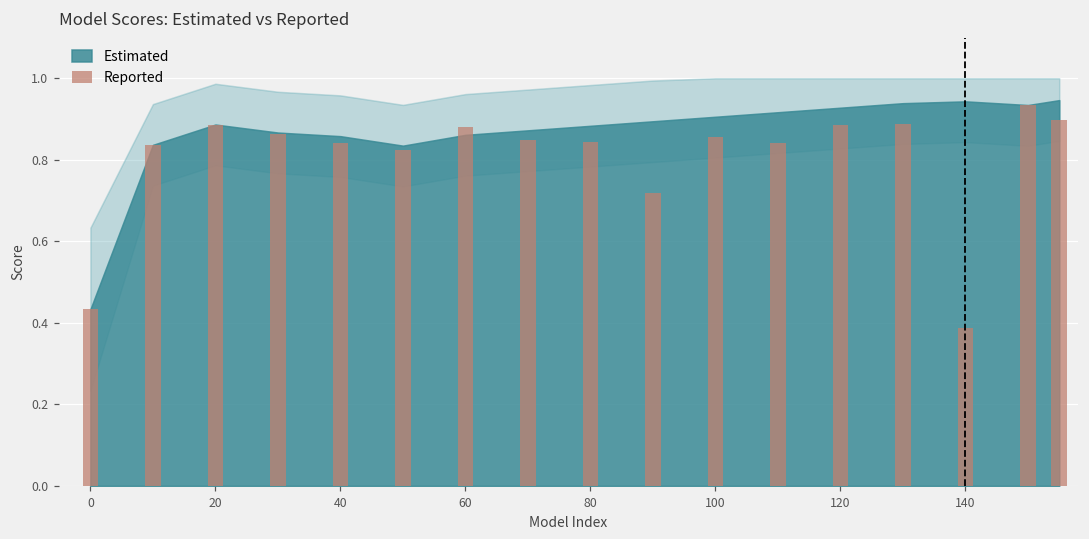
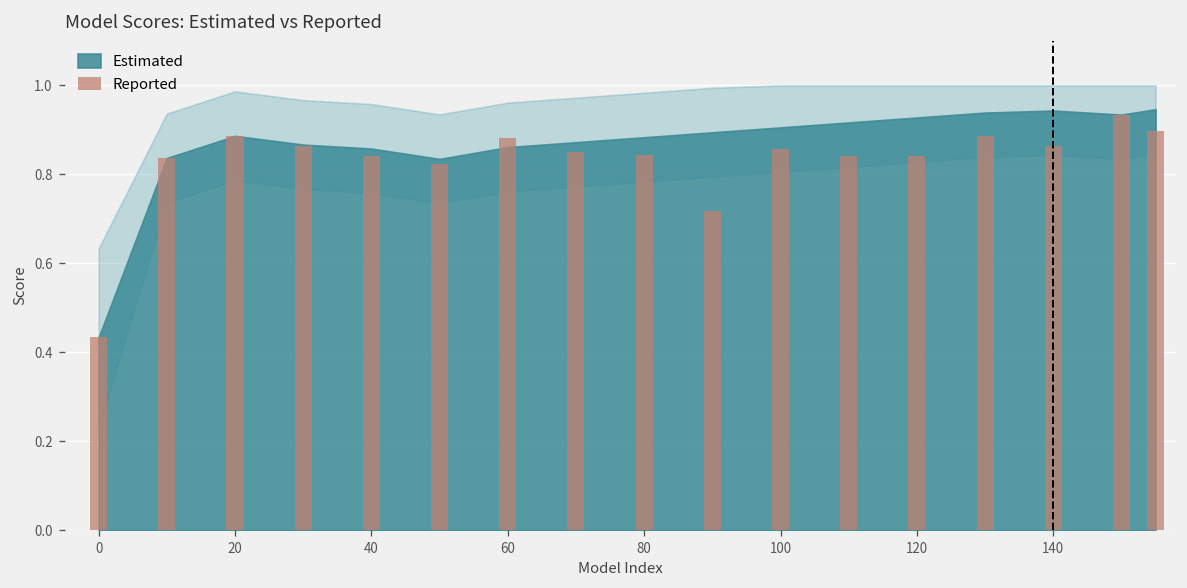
  {
    "Reported": {
      "0": 0.43,
      "20": 0.89,
      "40": 0.84,
      "60": 0.88,
      "80": 0.84,
      "100": 0.86,
-     "120": 0.89,
-     "140": 0.39
+     "120": 0.84,
+     "140": 0.86
    }
  }
